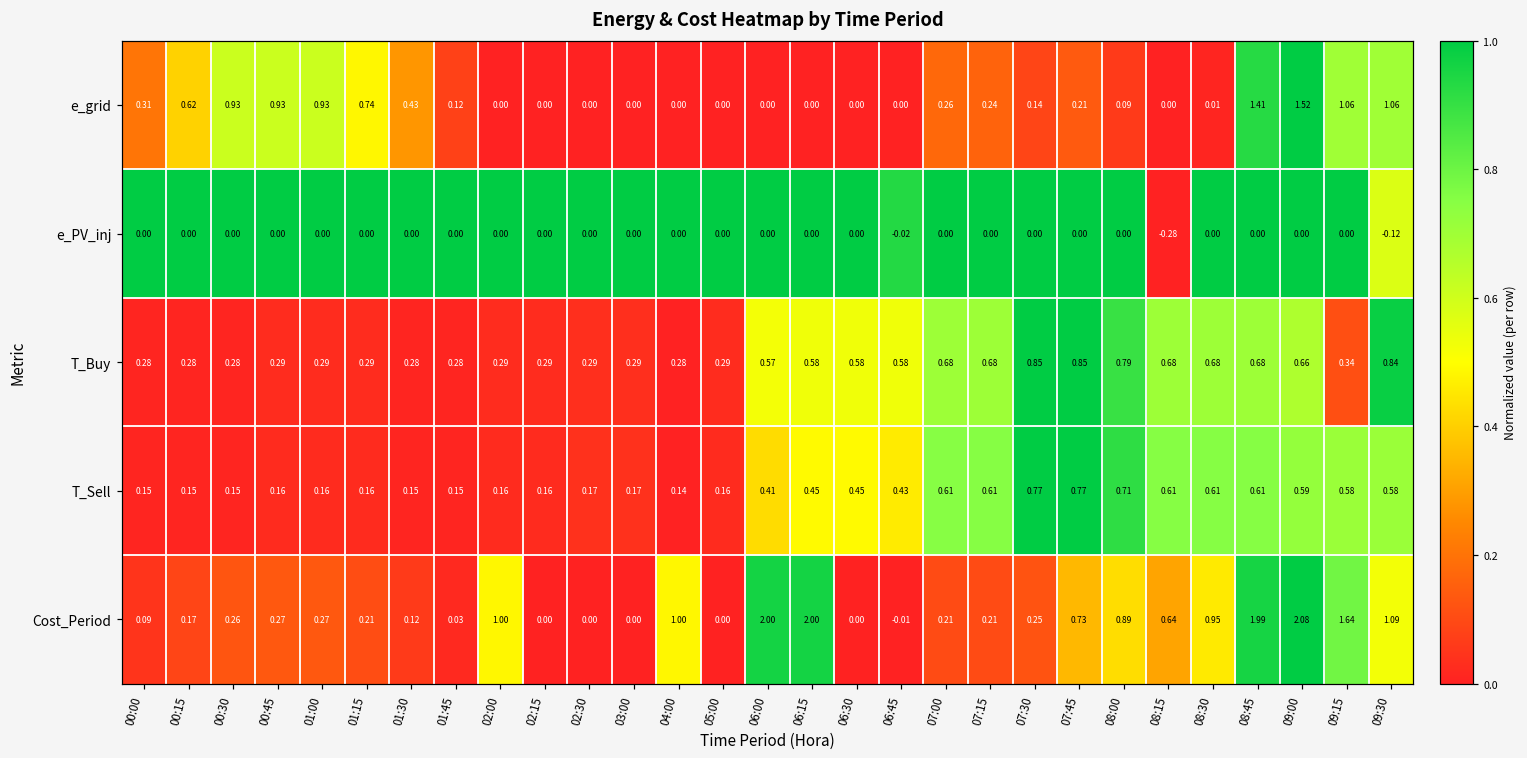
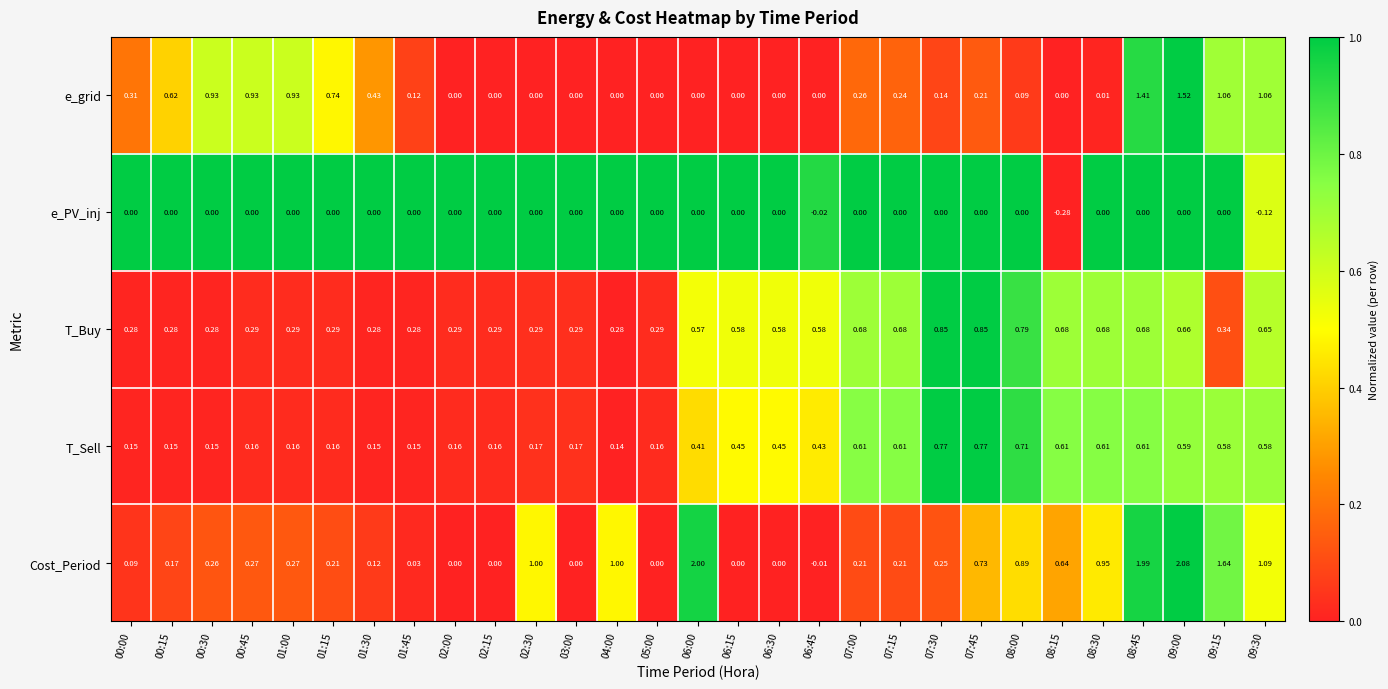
  {
    "e_grid": {
      "00:00": 0.31,
      "00:15": 0.62,
      "00:30": 0.93,
      "00:45": 0.93,
      "01:00": 0.93,
      "01:15": 0.74,
      "01:30": 0.43,
      "01:45": 0.12,
      "02:00": 0.00,
      "02:15": 0.00,
      "02:30": 0.00,
      "03:00": 0.00,
      "04:00": 0.00,
      "05:00": 0.00,
      "06:00": 0.00,
      "06:15": 0.00,
      "06:30": 0.00,
      "06:45": 0.00,
      "07:00": 0.26,
      "07:15": 0.24,
      "07:30": 0.14,
      "07:45": 0.21,
      "08:00": 0.09,
      "08:15": 0.00,
      "08:30": 0.01,
      "08:45": 1.41,
      "09:00": 1.52,
      "09:15": 1.06,
      "09:30": 1.06
    },
    "e_PV_inj": {
      "00:00": 0.00,
      "00:15": 0.00,
      "00:30": 0.00,
      "00:45": 0.00,
      "01:00": 0.00,
      "01:15": 0.00,
      "01:30": 0.00,
      "01:45": 0.00,
      "02:00": 0.00,
      "02:15": 0.00,
      "02:30": 0.00,
      "03:00": 0.00,
      "04:00": 0.00,
      "05:00": 0.00,
      "06:00": 0.00,
      "06:15": 0.00,
      "06:30": 0.00,
      "06:45": -0.02,
      "07:00": 0.00,
      "07:15": 0.00,
      "07:30": 0.00,
      "07:45": 0.00,
      "08:00": 0.00,
      "08:15": -0.28,
      "08:30": 0.00,
      "08:45": 0.00,
      "09:00": 0.00,
      "09:15": 0.00,
      "09:30": -0.12
    },
    "T_Buy": {
      "00:00": 0.28,
      "00:15": 0.28,
      "00:30": 0.28,
      "00:45": 0.29,
      "01:00": 0.29,
      "01:15": 0.29,
      "01:30": 0.28,
      "01:45": 0.28,
      "02:00": 0.29,
      "02:15": 0.29,
      "02:30": 0.29,
      "03:00": 0.29,
      "04:00": 0.28,
      "05:00": 0.29,
      "06:00": 0.57,
      "06:15": 0.58,
      "06:30": 0.58,
      "06:45": 0.58,
      "07:00": 0.68,
      "07:15": 0.68,
      "07:30": 0.85,
      "07:45": 0.85,
      "08:00": 0.79,
      "08:15": 0.68,
      "08:30": 0.68,
      "08:45": 0.68,
      "09:00": 0.66,
      "09:15": 0.34,
-     "09:30": 0.84
+     "09:30": 0.65
    },
    "T_Sell": {
      "00:00": 0.15,
      "00:15": 0.15,
      "00:30": 0.15,
      "00:45": 0.16,
      "01:00": 0.16,
      "01:15": 0.16,
      "01:30": 0.15,
      "01:45": 0.15,
      "02:00": 0.16,
      "02:15": 0.16,
      "02:30": 0.17,
      "03:00": 0.17,
      "04:00": 0.14,
      "05:00": 0.16,
      "06:00": 0.41,
      "06:15": 0.45,
      "06:30": 0.45,
      "06:45": 0.43,
      "07:00": 0.61,
      "07:15": 0.61,
      "07:30": 0.77,
      "07:45": 0.77,
      "08:00": 0.71,
      "08:15": 0.61,
      "08:30": 0.61,
      "08:45": 0.61,
      "09:00": 0.59,
      "09:15": 0.58,
      "09:30": 0.58
    },
    "Cost_Period": {
      "00:00": 0.09,
      "00:15": 0.17,
      "00:30": 0.26,
      "00:45": 0.27,
      "01:00": 0.27,
      "01:15": 0.21,
      "01:30": 0.12,
      "01:45": 0.03,
-     "02:00": 1.00,
+     "02:00": 0.00,
      "02:15": 0.00,
-     "02:30": 0.00,
+     "02:30": 1.00,
      "03:00": 0.00,
      "04:00": 1.00,
      "05:00": 0.00,
      "06:00": 2.00,
-     "06:15": 2.00,
+     "06:15": 0.00,
      "06:30": 0.00,
      "06:45": -0.01,
      "07:00": 0.21,
      "07:15": 0.21,
      "07:30": 0.25,
      "07:45": 0.73,
      "08:00": 0.89,
      "08:15": 0.64,
      "08:30": 0.95,
      "08:45": 1.99,
      "09:00": 2.08,
      "09:15": 1.64,
      "09:30": 1.09
    }
  }
